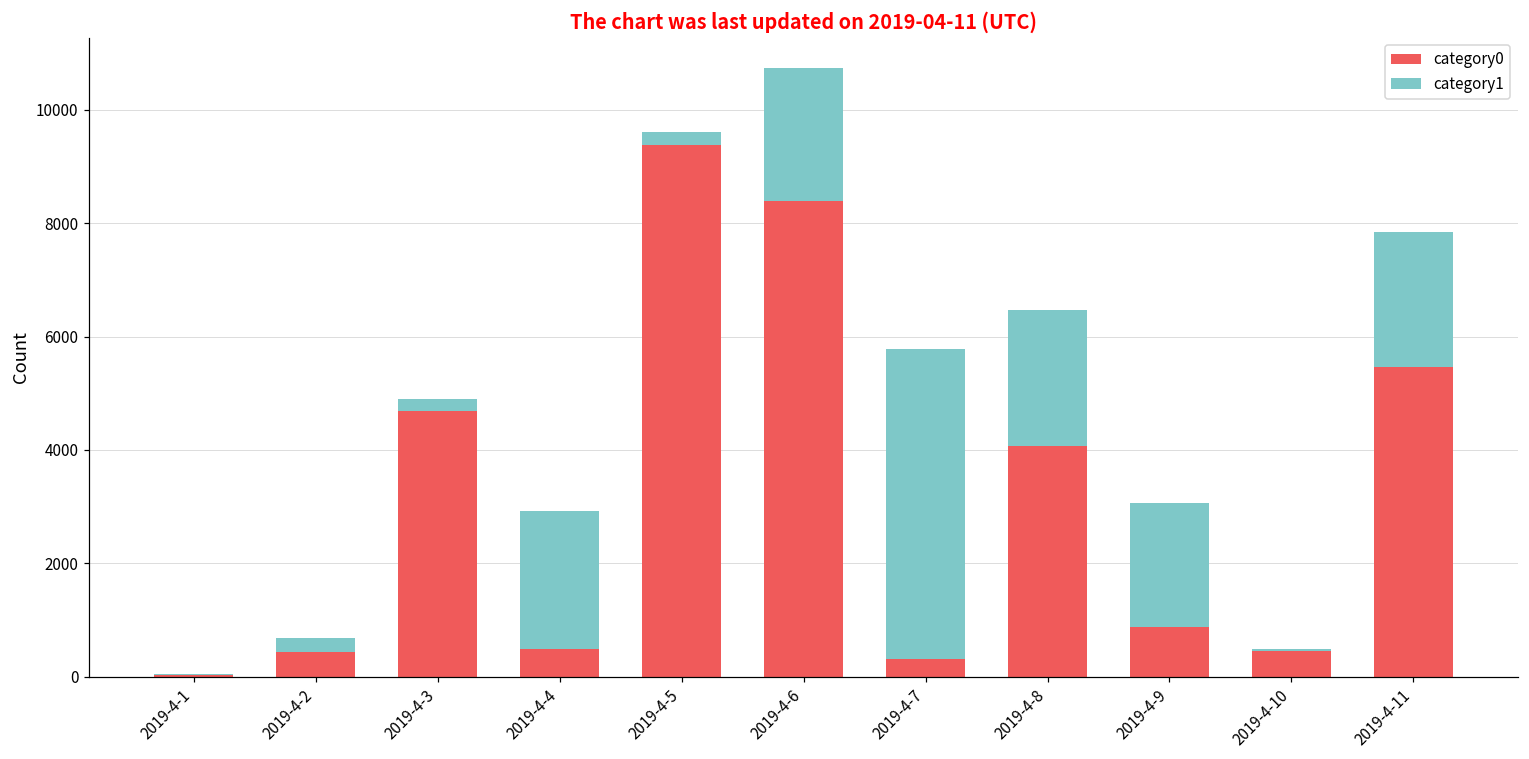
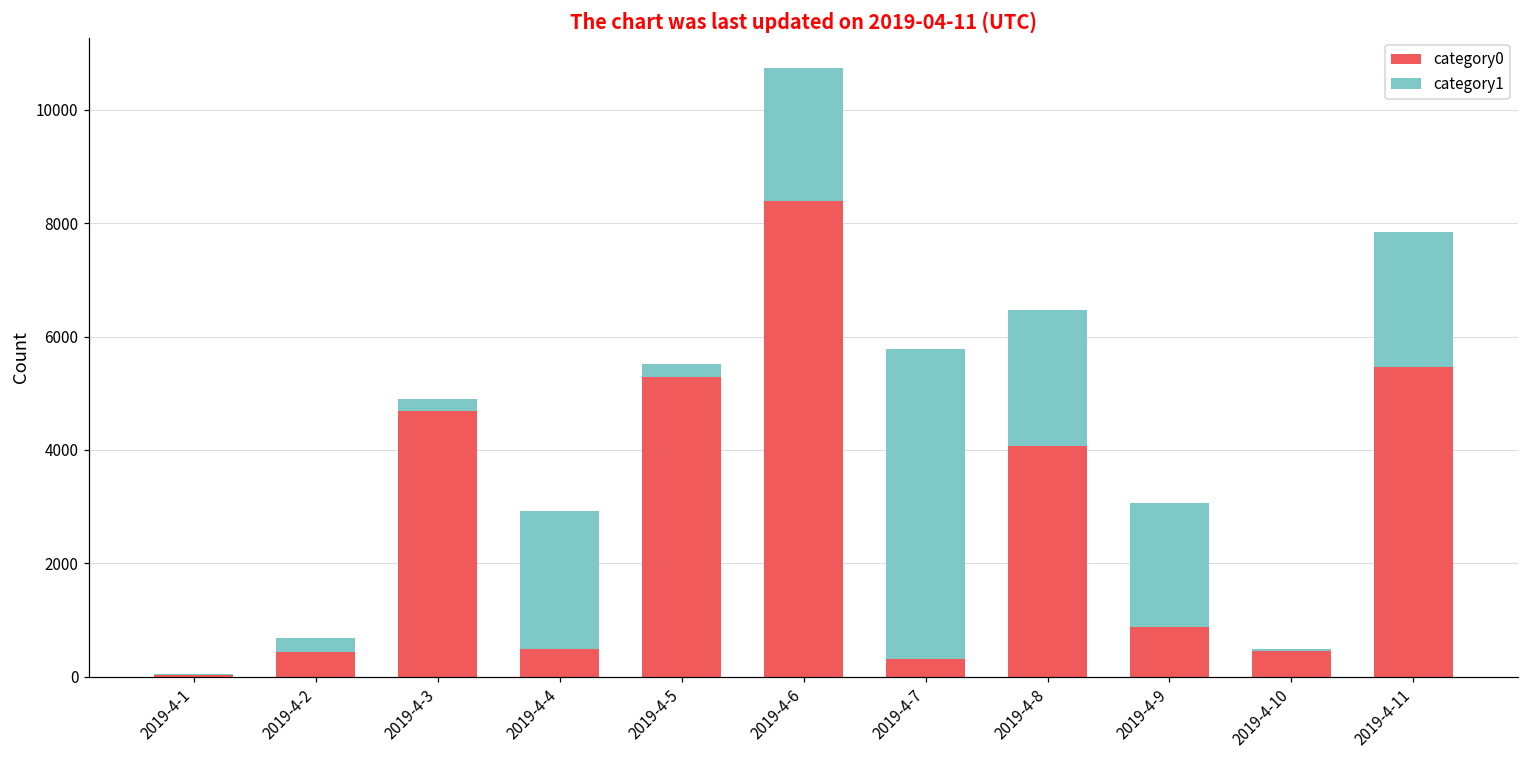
  {
    "category0": {
      "2019-4-2": 400,
      "2019-4-3": 4700,
      "2019-4-4": 500,
-     "2019-4-5": 9400,
+     "2019-4-5": 5300,
      "2019-4-6": 8400,
      "2019-4-7": 300,
      "2019-4-8": 4100,
      "2019-4-9": 900,
      "2019-4-10": 500,
      "2019-4-11": 5500
    },
    "category1": {
      "2019-4-2": 200,
      "2019-4-3": 200,
      "2019-4-4": 2400,
      "2019-4-5": 200,
      "2019-4-6": 2300,
      "2019-4-7": 5500,
      "2019-4-8": 2400,
      "2019-4-9": 2200,
      "2019-4-11": 2400
    }
  }
